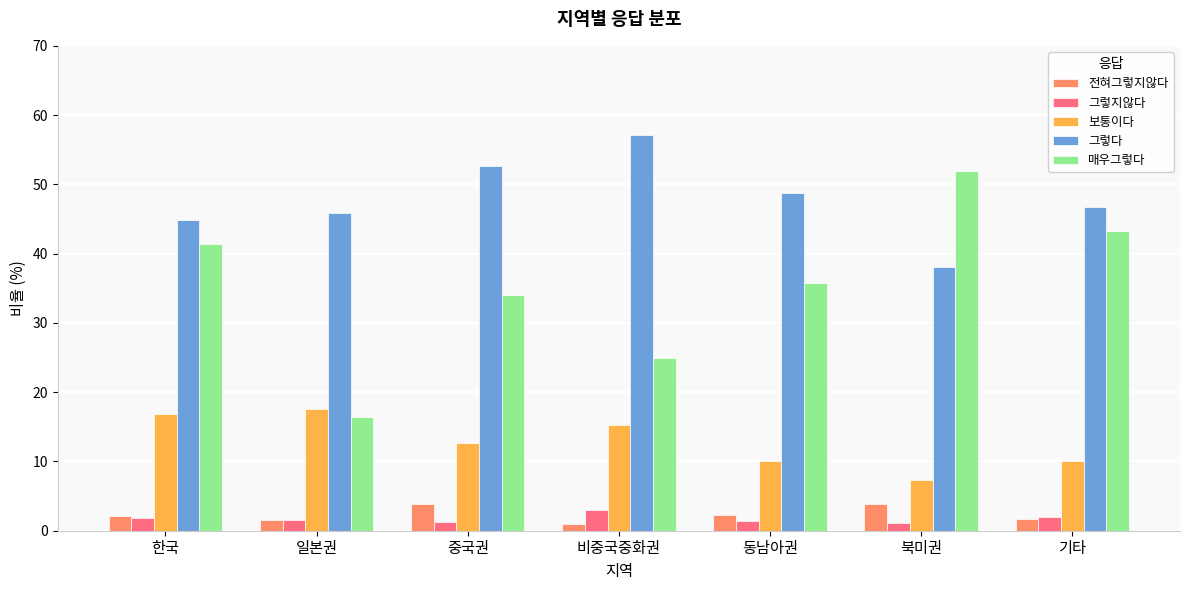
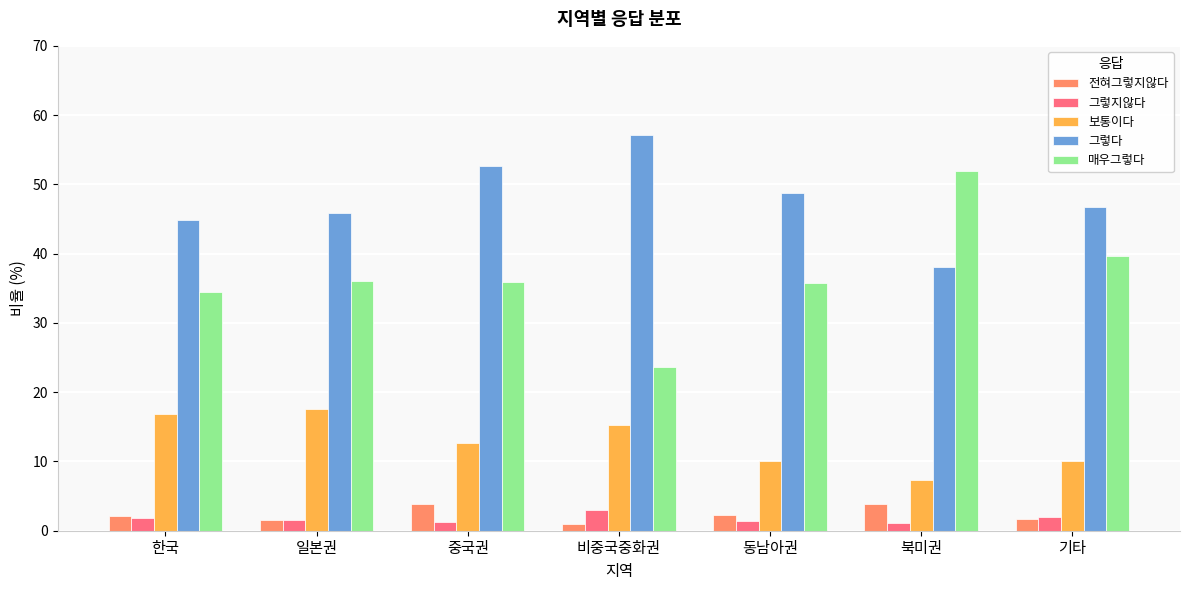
  {
    "그렇다": {
      "한국": 45,
      "일본권": 46,
      "중국권": 53,
      "비중국중화권": 57,
      "동남아권": 49,
      "북미권": 38,
      "기타": 47
    },
    "매우그렇다": {
-     "한국": 41,
-     "일본권": 16,
-     "중국권": 34,
-     "비중국중화권": 25,
+     "한국": 34,
+     "일본권": 36,
+     "중국권": 36,
+     "비중국중화권": 24,
      "동남아권": 36,
      "북미권": 52,
-     "기타": 43
+     "기타": 40
    }
  }
